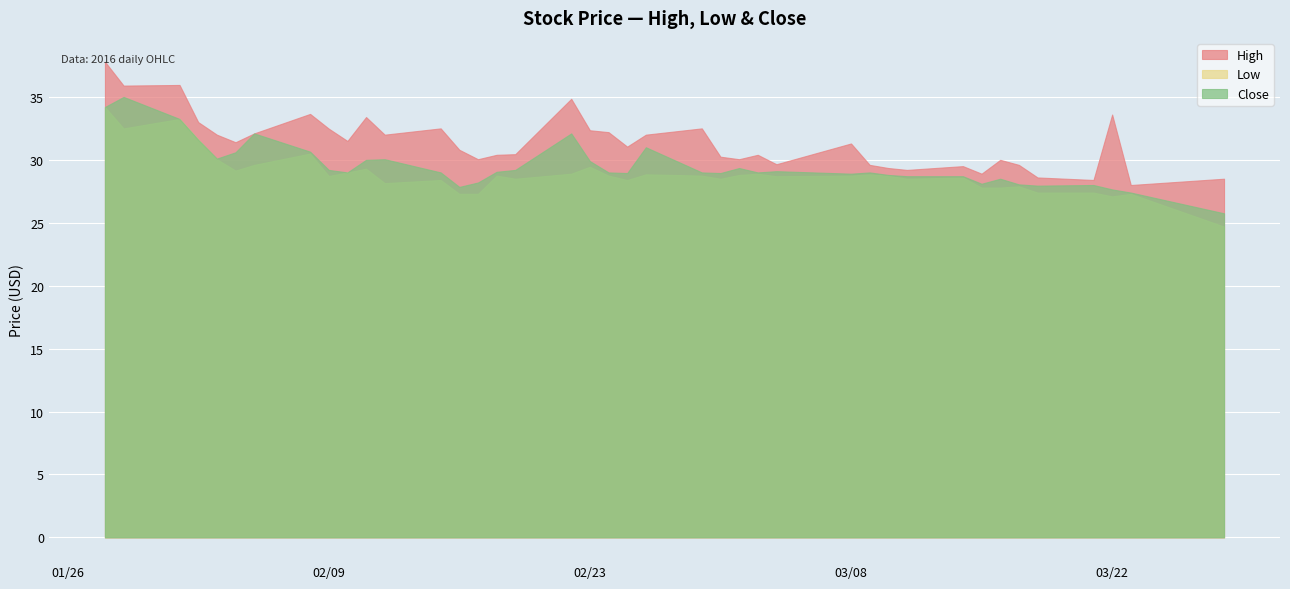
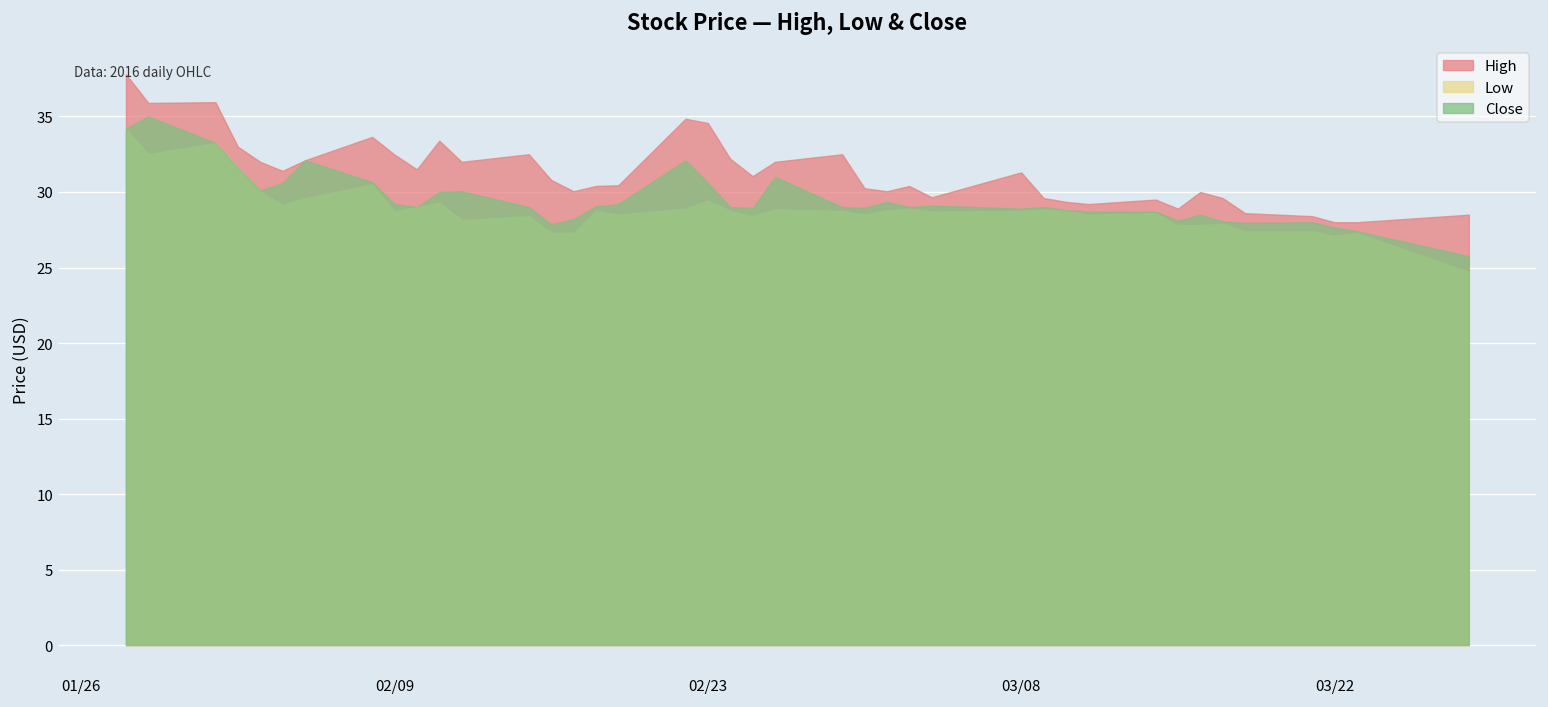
  {
    "High": {
      "02/09": 32.5,
-     "02/23": 32.4,
+     "02/23": 34.6,
      "03/08": 31.3,
-     "03/22": 33.6
+     "03/22": 28.0
    },
    "Low": {
      "02/09": 28.7,
      "02/23": 29.5,
      "03/22": 27.1
    },
    "Close": {
      "02/09": 29.2,
-     "02/23": 29.9,
+     "02/23": 30.6,
      "03/22": 27.7
    }
  }
